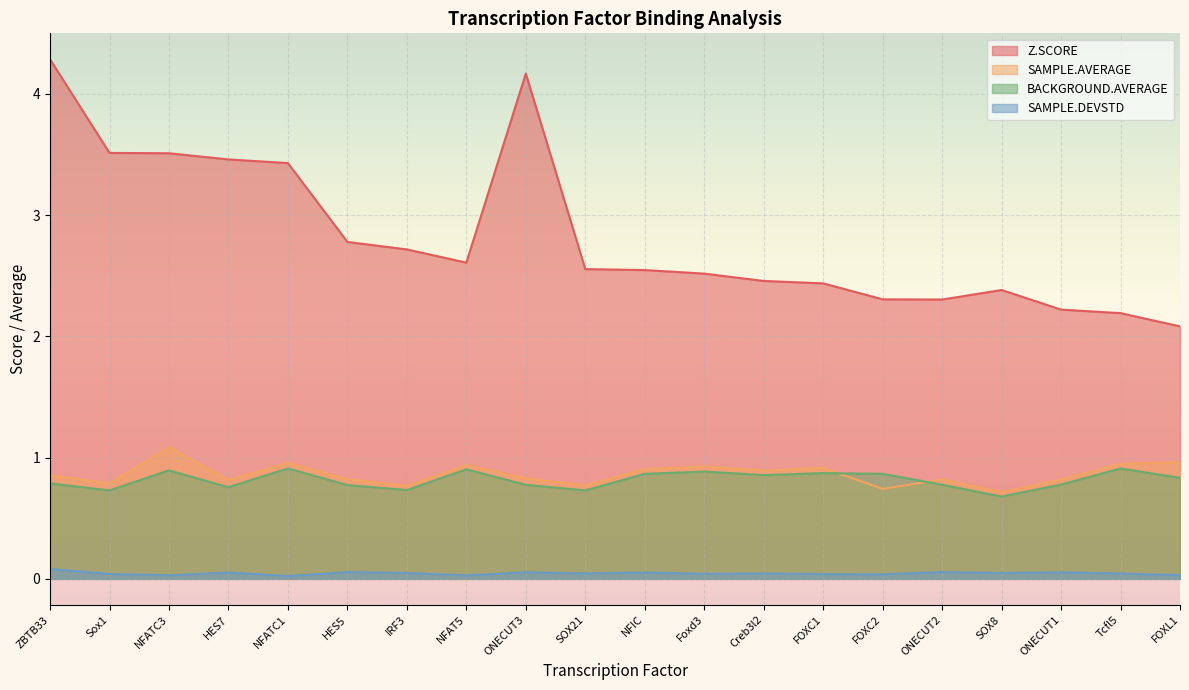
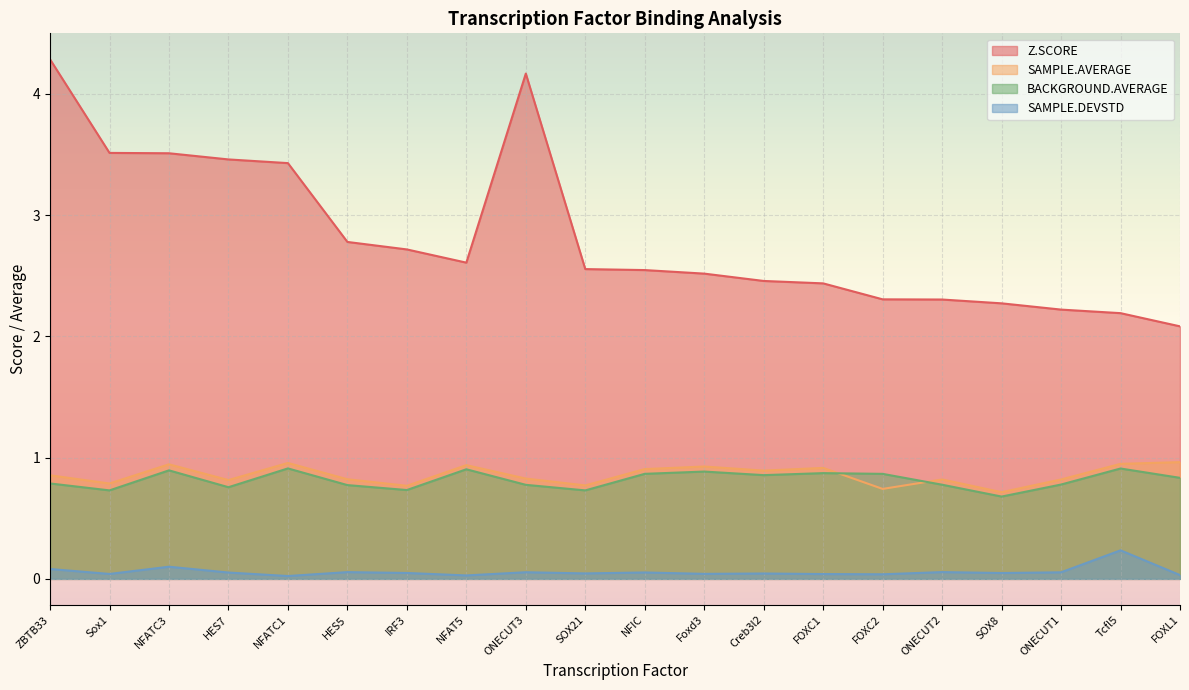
  {
    "Z.SCORE": {
      "ZBTB33": 4.28,
      "Sox1": 3.51,
      "NFATC3": 3.51,
      "HES7": 3.46,
      "NFATC1": 3.43,
      "HES5": 2.78,
      "IRF3": 2.72,
      "NFAT5": 2.61,
      "ONECUT3": 4.17,
      "SOX21": 2.55,
      "NFIC": 2.55,
      "Foxd3": 2.52,
      "Creb3l2": 2.46,
      "FOXC1": 2.44,
      "FOXC2": 2.30,
      "ONECUT2": 2.30,
-     "SOX8": 2.38,
+     "SOX8": 2.27,
      "ONECUT1": 2.22,
      "Tcfl5": 2.19,
      "FOXL1": 2.08
    },
    "SAMPLE.AVERAGE": {
      "ZBTB33": 0.85,
      "Sox1": 0.79,
-     "NFATC3": 1.09,
+     "NFATC3": 0.94,
      "HES7": 0.81,
      "NFATC1": 0.96,
      "HES5": 0.82,
      "IRF3": 0.77,
      "NFAT5": 0.94,
      "ONECUT3": 0.83,
      "SOX21": 0.77,
      "NFIC": 0.91,
      "Foxd3": 0.93,
      "Creb3l2": 0.89,
      "FOXC1": 0.91,
      "FOXC2": 0.74,
      "ONECUT2": 0.82,
      "SOX8": 0.71,
      "ONECUT1": 0.82,
      "Tcfl5": 0.95,
      "FOXL1": 0.96
    },
    "BACKGROUND.AVERAGE": {
      "ZBTB33": 0.79,
      "Sox1": 0.73,
      "NFATC3": 0.89,
      "HES7": 0.76,
      "NFATC1": 0.91,
      "HES5": 0.77,
      "IRF3": 0.73,
      "NFAT5": 0.90,
      "ONECUT3": 0.78,
      "SOX21": 0.73,
      "NFIC": 0.87,
      "Foxd3": 0.88,
      "Creb3l2": 0.86,
      "FOXC1": 0.87,
      "FOXC2": 0.87,
      "ONECUT2": 0.78,
      "SOX8": 0.68,
      "ONECUT1": 0.78,
      "Tcfl5": 0.91,
      "FOXL1": 0.83
    },
    "SAMPLE.DEVSTD": {
      "ZBTB33": 0.08,
      "Sox1": 0.04,
-     "NFATC3": 0.03,
+     "NFATC3": 0.10,
      "HES7": 0.05,
      "NFATC1": 0.02,
      "HES5": 0.06,
      "IRF3": 0.05,
      "NFAT5": 0.03,
      "ONECUT3": 0.05,
      "SOX21": 0.05,
      "NFIC": 0.05,
      "Foxd3": 0.04,
      "Creb3l2": 0.04,
      "FOXC1": 0.04,
      "FOXC2": 0.04,
      "ONECUT2": 0.06,
      "SOX8": 0.05,
      "ONECUT1": 0.05,
-     "Tcfl5": 0.04,
+     "Tcfl5": 0.24,
      "FOXL1": 0.03
    }
  }
